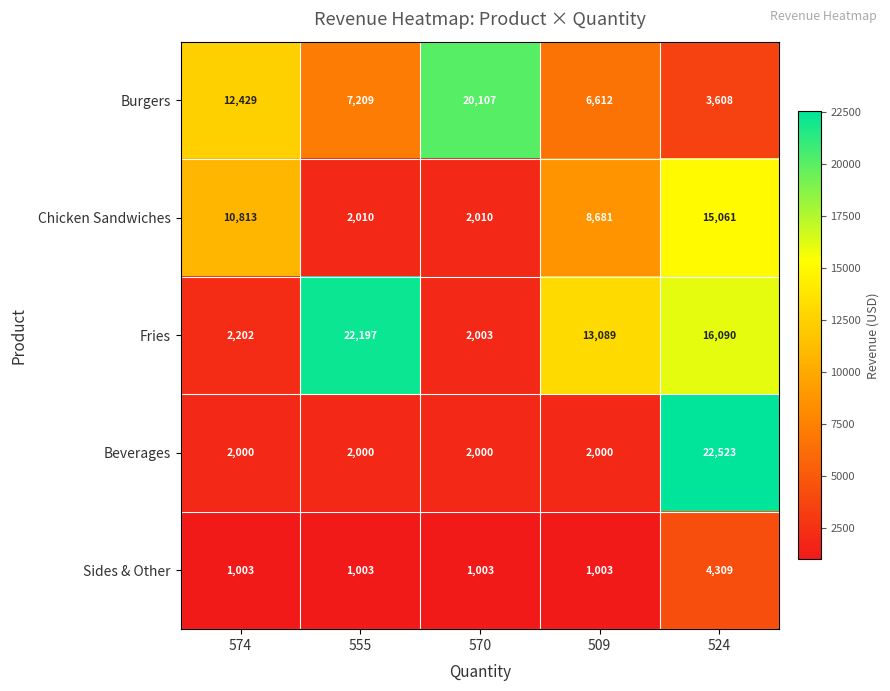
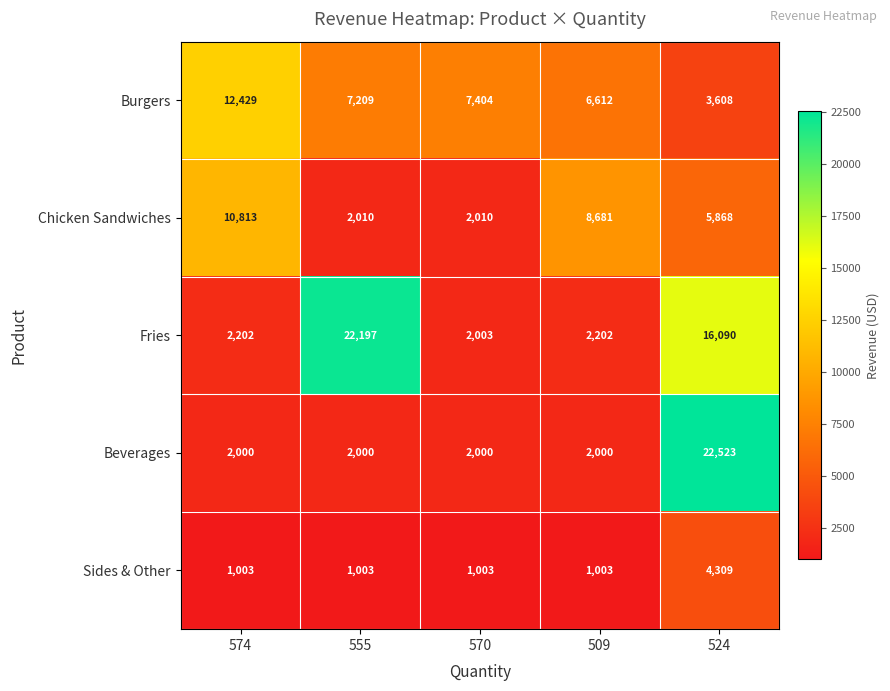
  {
    "Burgers": {
      "574": "12,429",
      "555": "7,209",
-     "570": "20,107",
+     "570": "7,404",
      "509": "6,612",
      "524": "3,608"
    },
    "Chicken Sandwiches": {
      "574": "10,813",
      "555": "2,010",
      "570": "2,010",
      "509": "8,681",
-     "524": "15,061"
+     "524": "5,868"
    },
    "Fries": {
      "574": "2,202",
      "555": "22,197",
      "570": "2,003",
-     "509": "13,089",
+     "509": "2,202",
      "524": "16,090"
    },
    "Beverages": {
      "574": "2,000",
      "555": "2,000",
      "570": "2,000",
      "509": "2,000",
      "524": "22,523"
    },
    "Sides & Other": {
      "574": "1,003",
      "555": "1,003",
      "570": "1,003",
      "509": "1,003",
      "524": "4,309"
    }
  }
